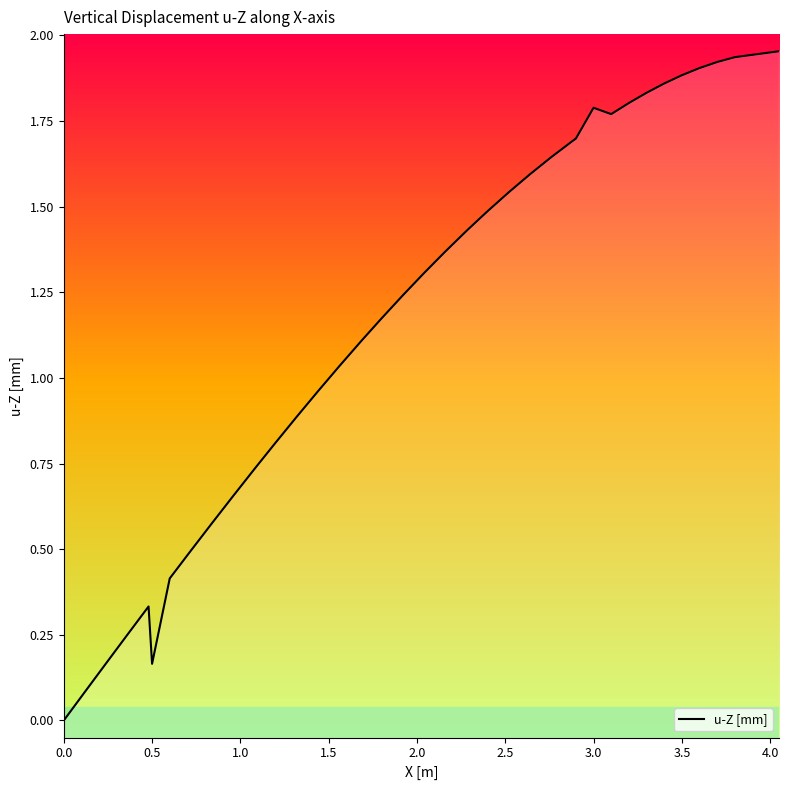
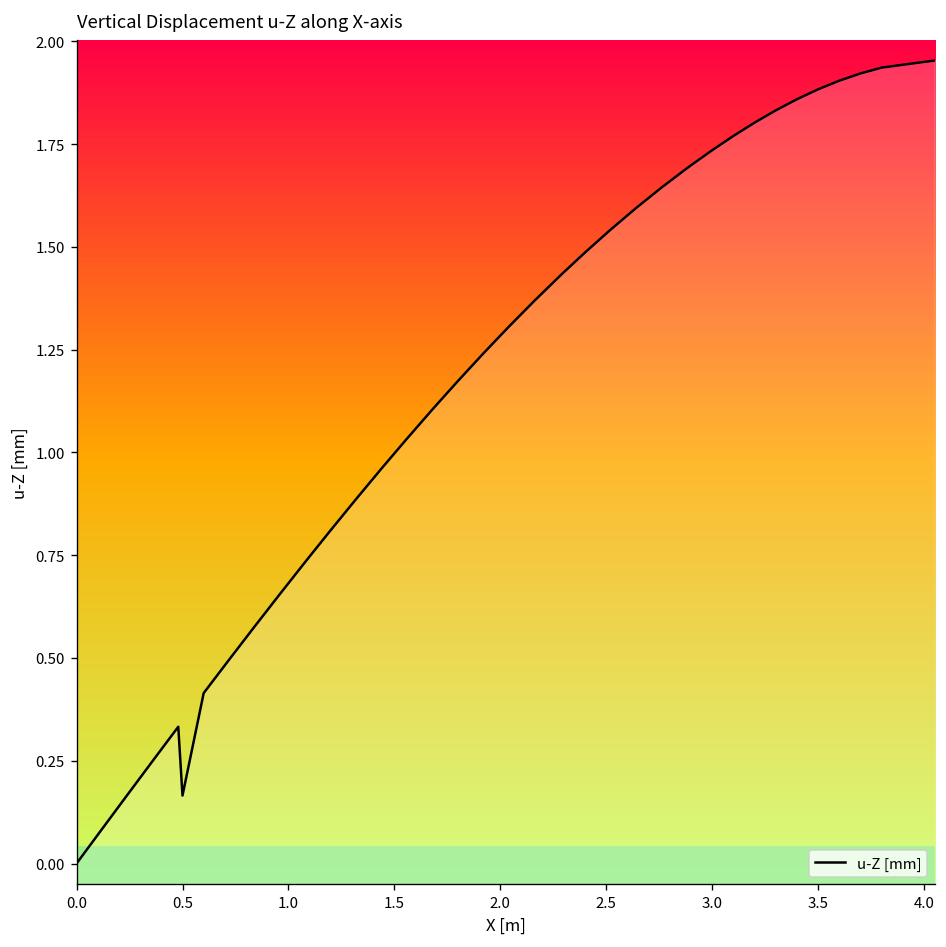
  {
    "0.5": 0.17,
-   "3.0": 1.79,
+   "3.0": 1.74,
    "3.5": 1.88
  }
